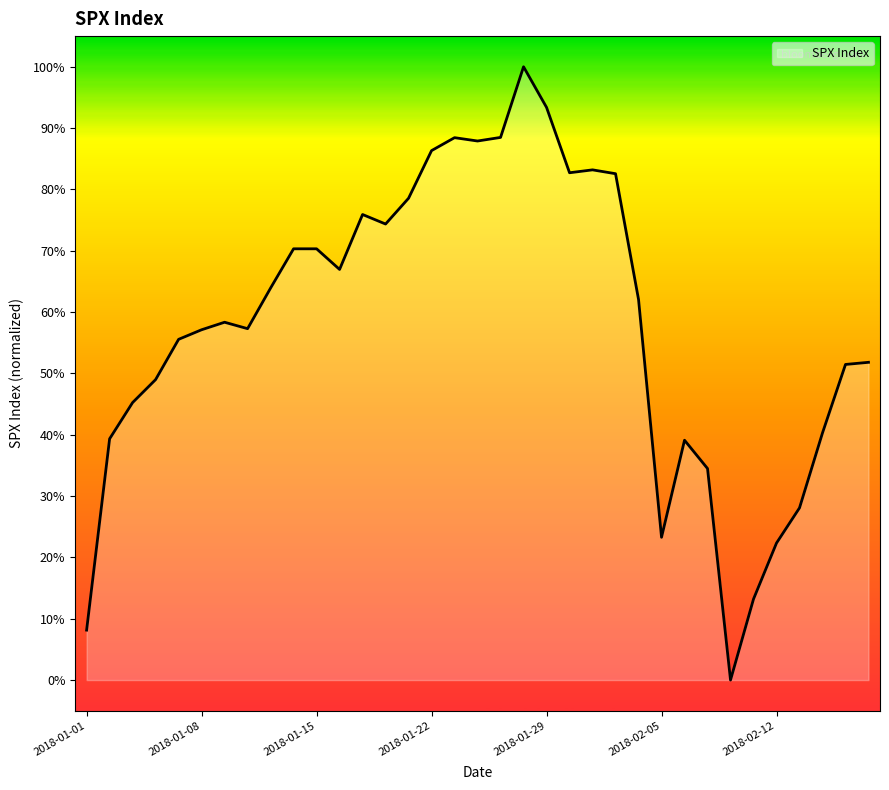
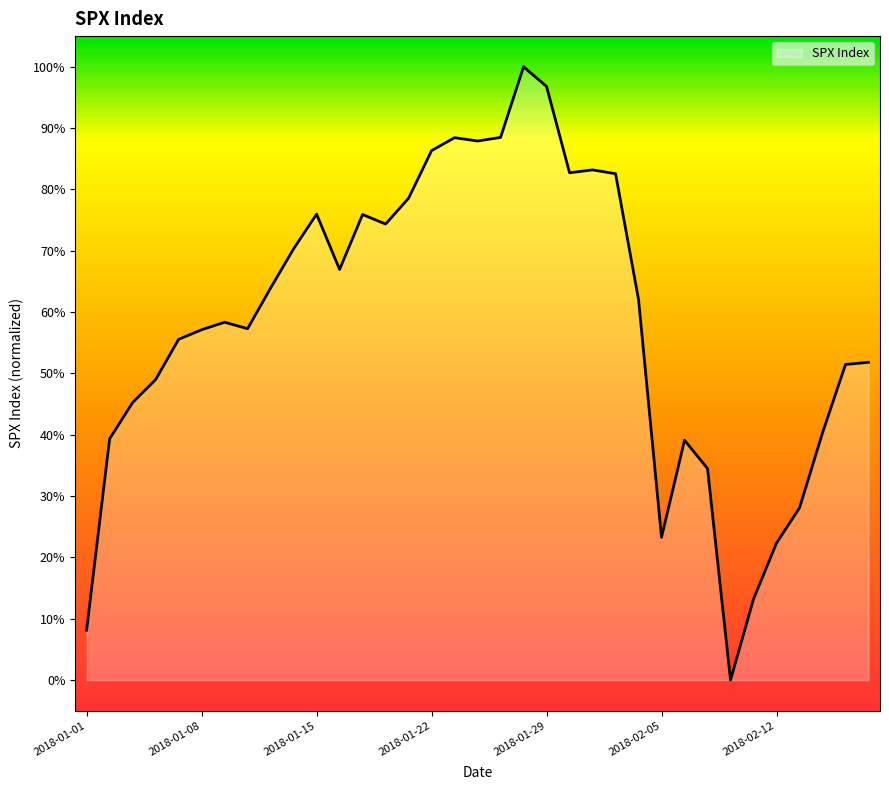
  {
    "2018-01-01": "8%",
    "2018-01-08": "57%",
-   "2018-01-15": "70%",
+   "2018-01-15": "76%",
    "2018-01-22": "86%",
-   "2018-01-29": "93%",
+   "2018-01-29": "97%",
    "2018-02-05": "23%",
    "2018-02-12": "22%"
  }
